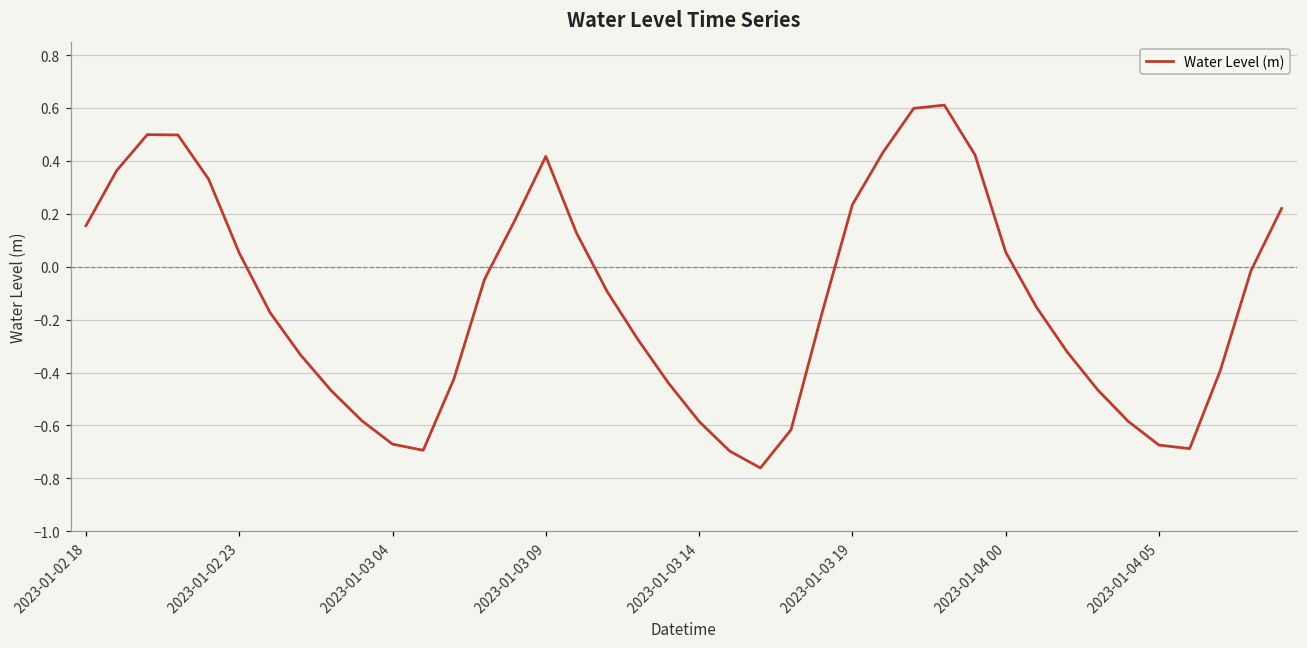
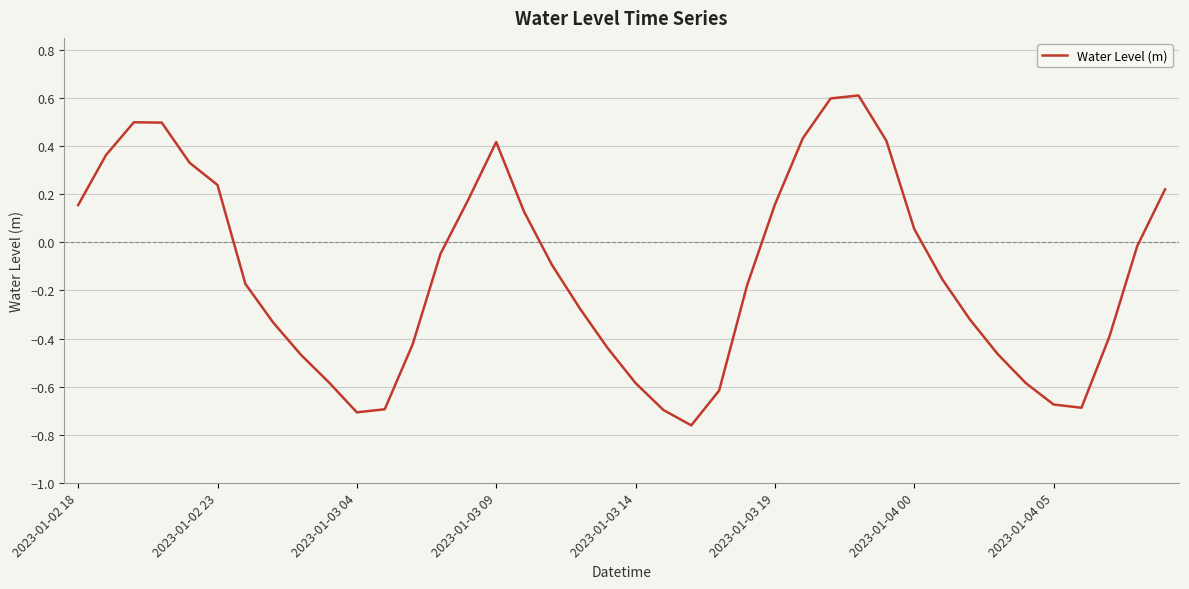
  {
    "2023-01-02 18": 0.15,
-   "2023-01-02 23": 0.05,
-   "2023-01-03 04": -0.67,
+   "2023-01-02 23": 0.24,
+   "2023-01-03 04": -0.71,
    "2023-01-03 09": 0.42,
    "2023-01-03 14": -0.58,
-   "2023-01-03 19": 0.23,
+   "2023-01-03 19": 0.16,
    "2023-01-04 00": 0.06,
    "2023-01-04 05": -0.67
  }
